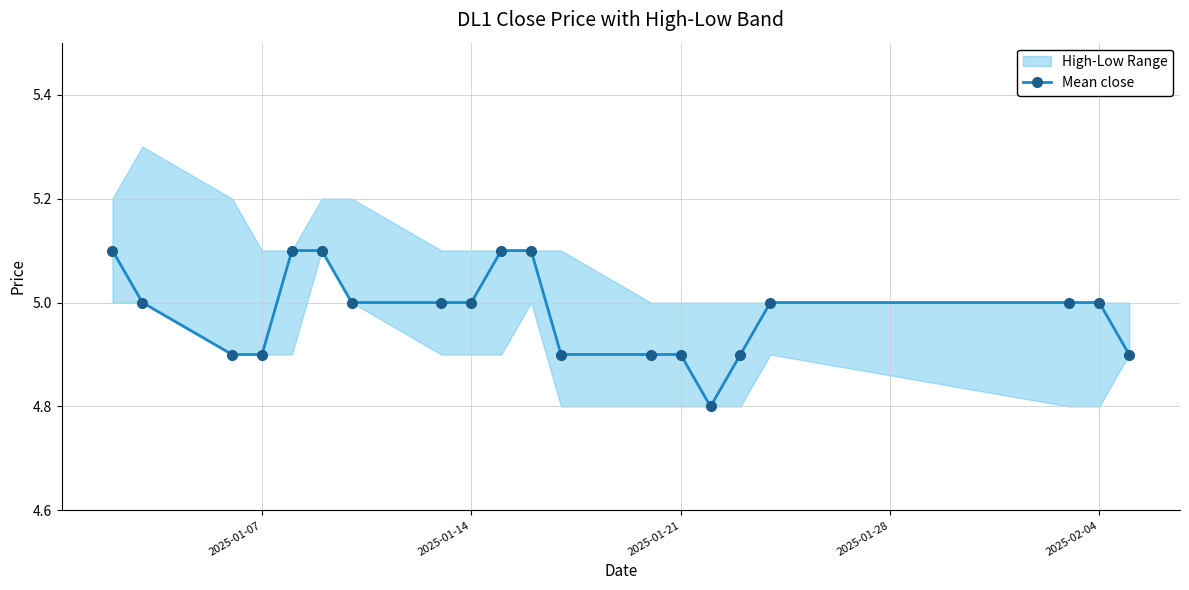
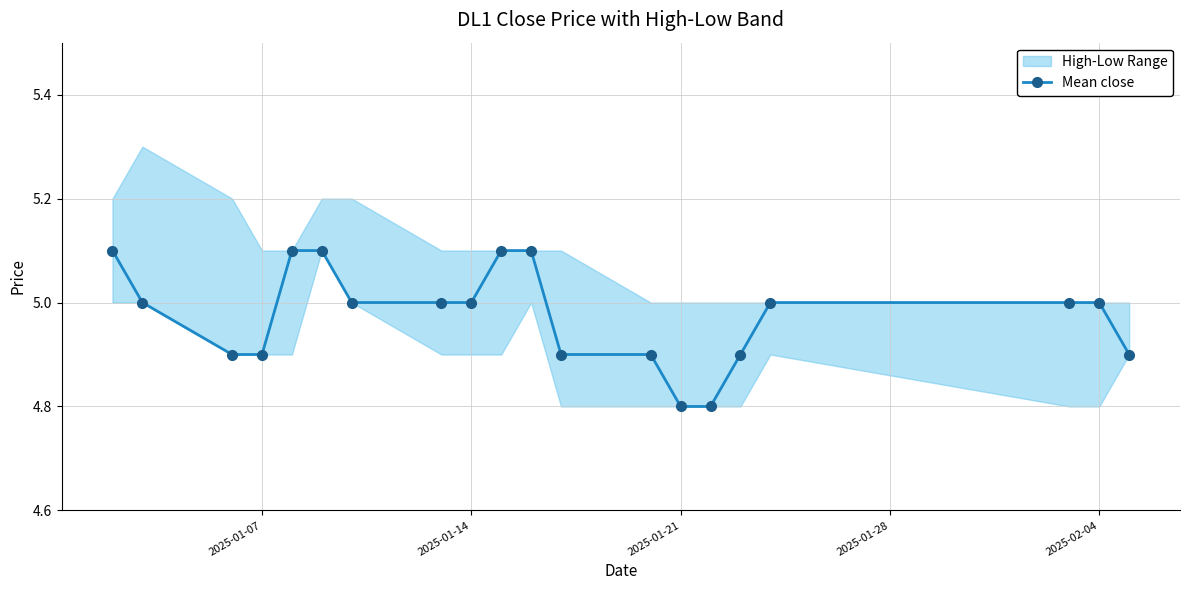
  {
    "Mean close": {
      "2025-01-07": 4.9,
      "2025-01-14": 5.0,
-     "2025-01-21": 4.9
+     "2025-01-21": 4.8
    }
  }
